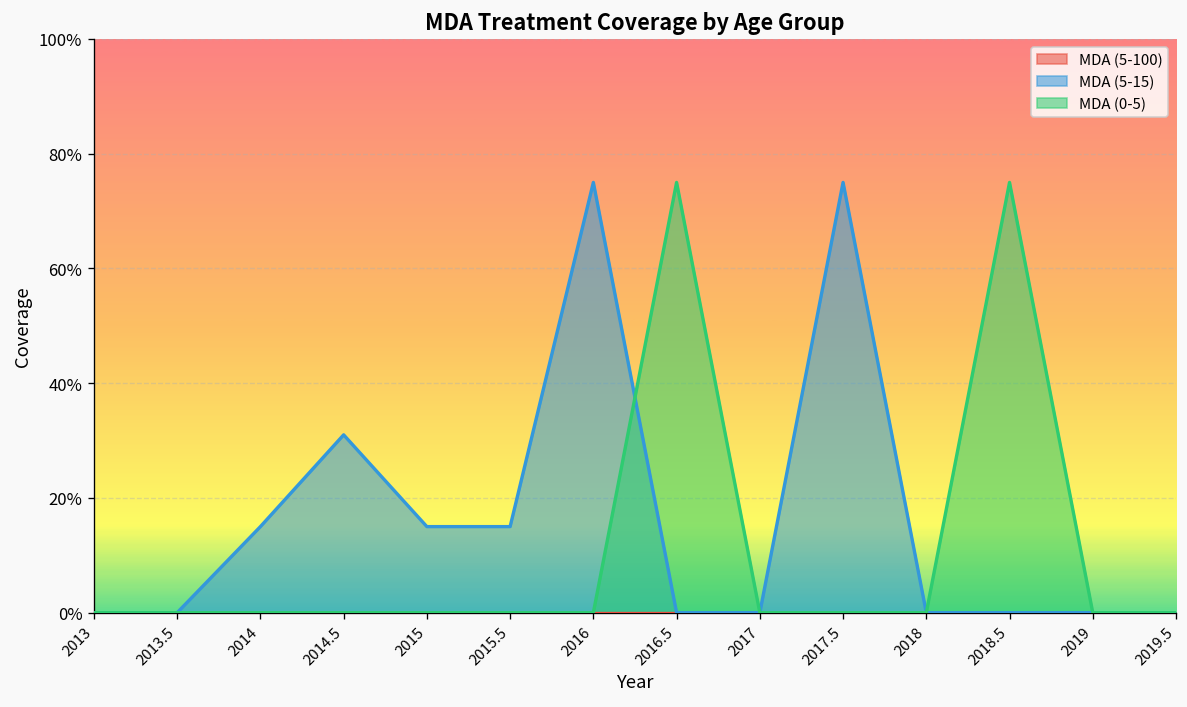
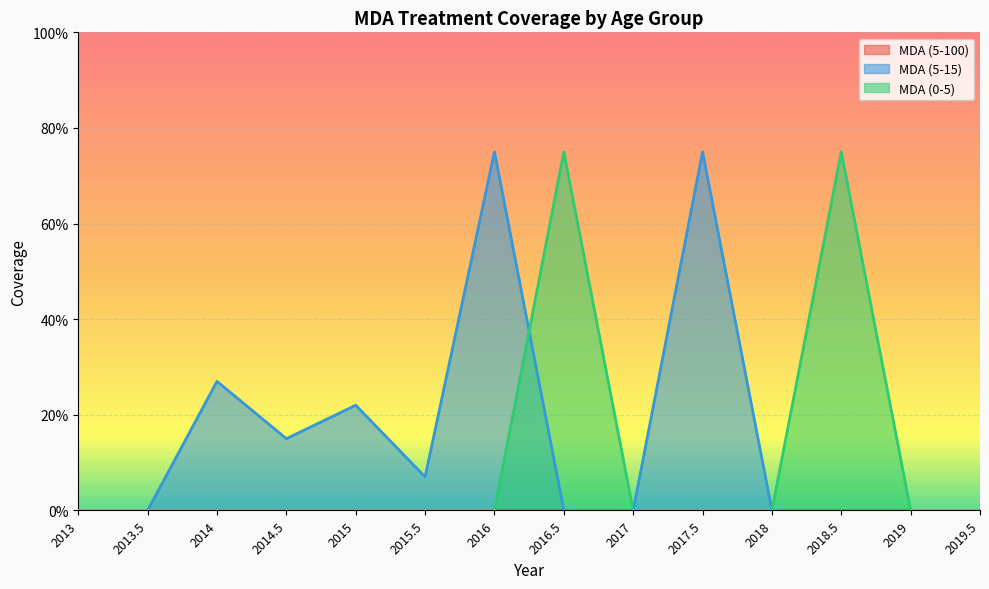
  {
    "MDA (5-15)": {
-     "2014": "15%",
-     "2014.5": "31%",
-     "2015": "15%",
-     "2015.5": "15%",
+     "2014": "27%",
+     "2014.5": "15%",
+     "2015": "22%",
+     "2015.5": "7%",
      "2016": "75%",
      "2017.5": "75%"
    },
    "MDA (0-5)": {
      "2016.5": "75%",
      "2018.5": "75%"
    }
  }
